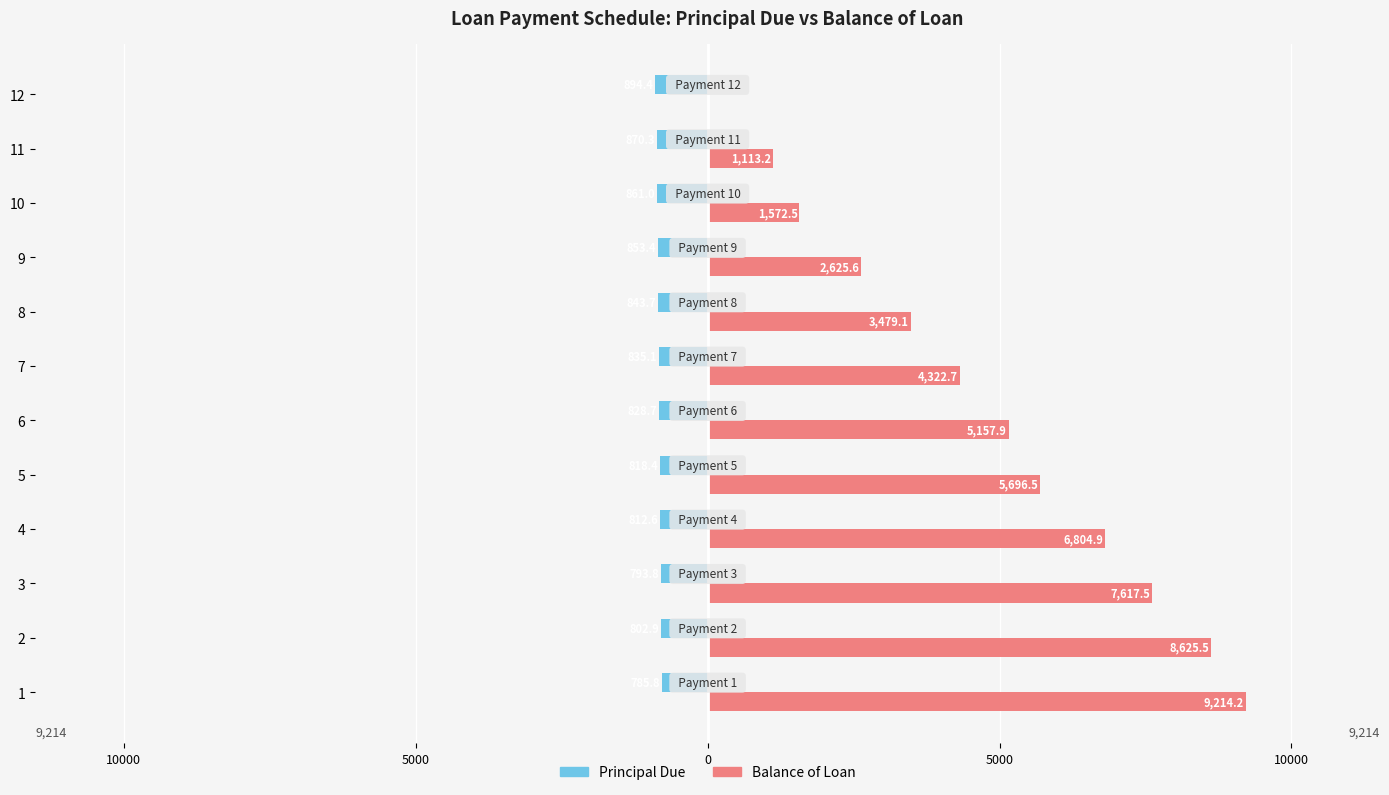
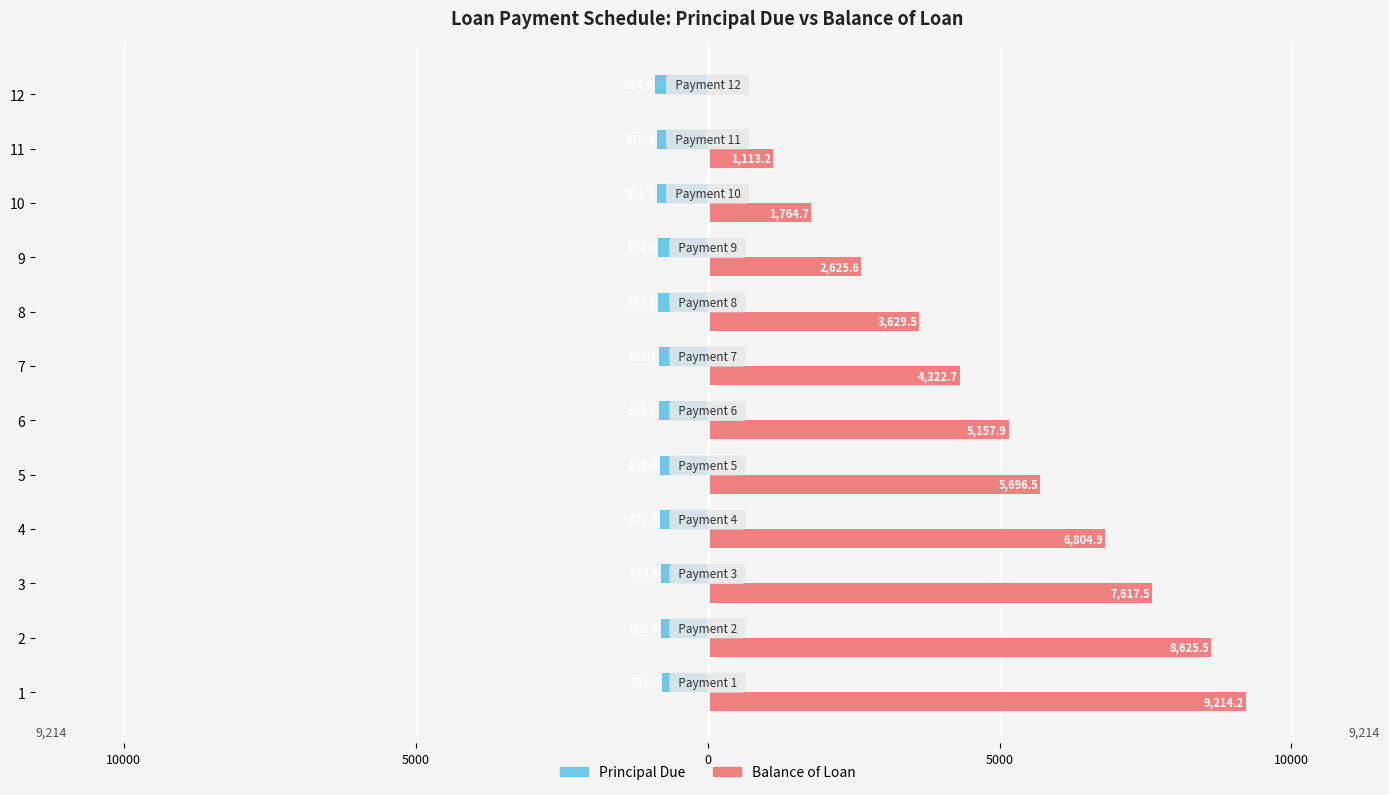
  {
    "Balance of Loan": {
      "11": "1,113.2",
-     "10": "1,572.5",
+     "10": "1,764.7",
      "9": "2,625.6",
-     "8": "3,479.1",
+     "8": "3,629.5",
      "7": "4,322.7",
      "6": "5,157.9",
      "5": "5,696.5",
      "4": "6,804.9",
      "3": "7,617.5",
      "2": "8,625.5",
      "1": "9,214.2"
    }
  }
